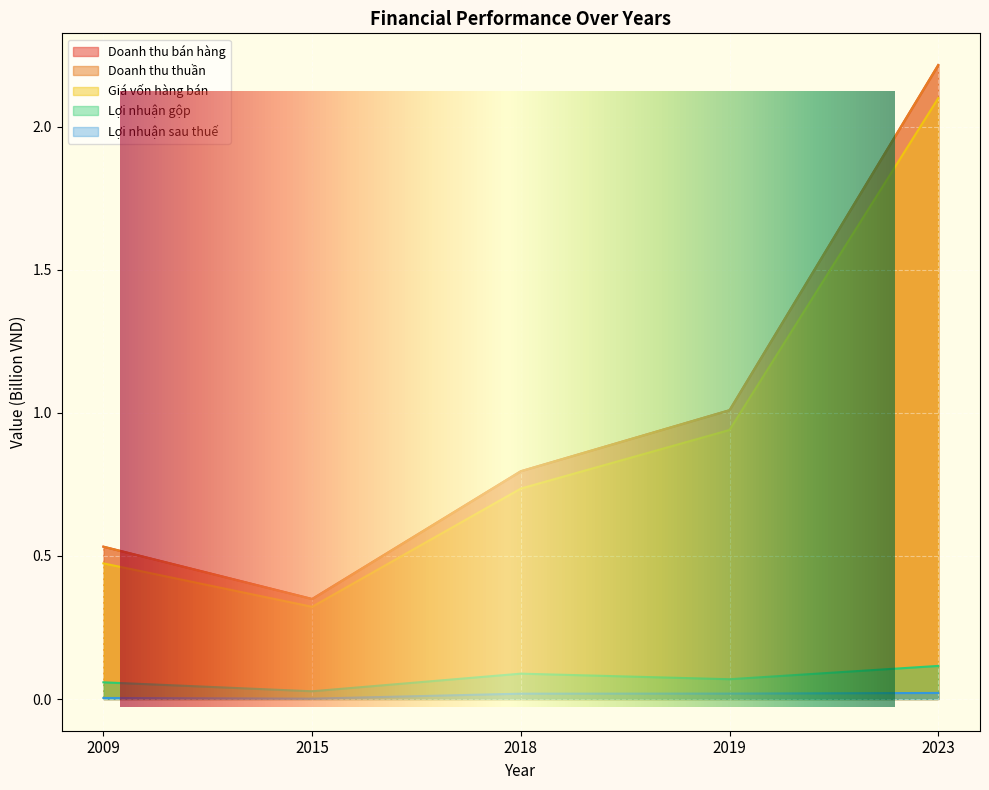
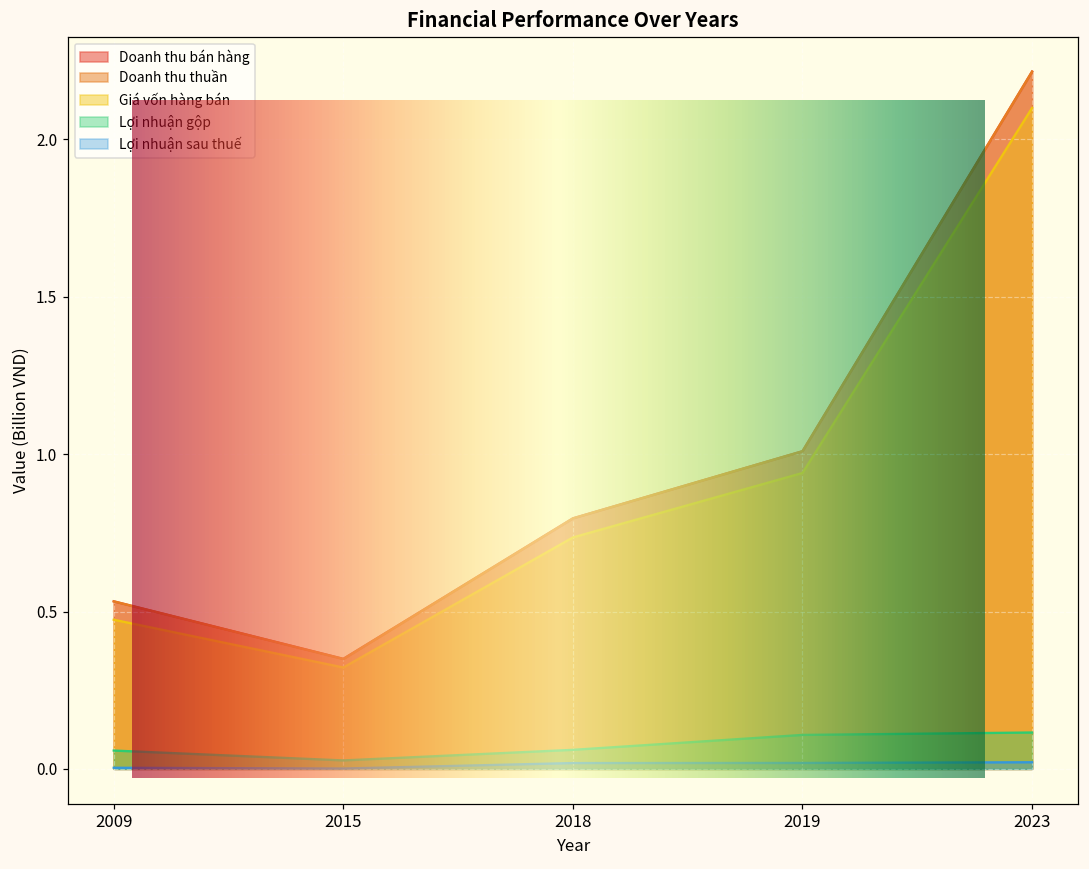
  {
    "Financial Performance Over Years": {
      "Lợi nhuận gộp": {
        "2009": 0.06,
        "2015": 0.03,
-       "2018": 0.09,
-       "2019": 0.07,
+       "2018": 0.06,
+       "2019": 0.11,
        "2023": 0.12
      },
      "Lợi nhuận sau thuế": {
        "2009": 0.00,
        "2015": 0.00,
        "2018": 0.02,
        "2019": 0.02,
        "2023": 0.02
      }
    }
  }
